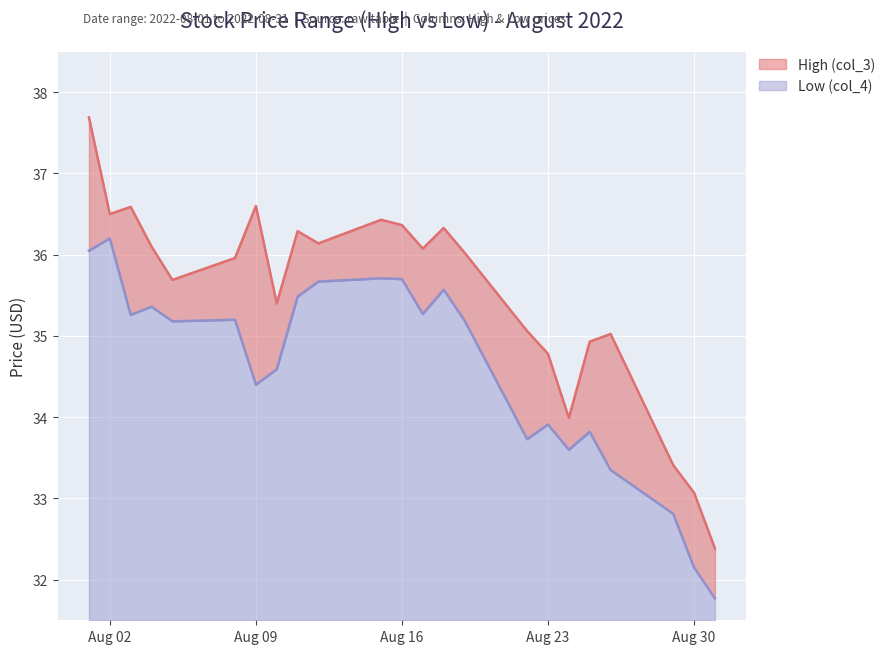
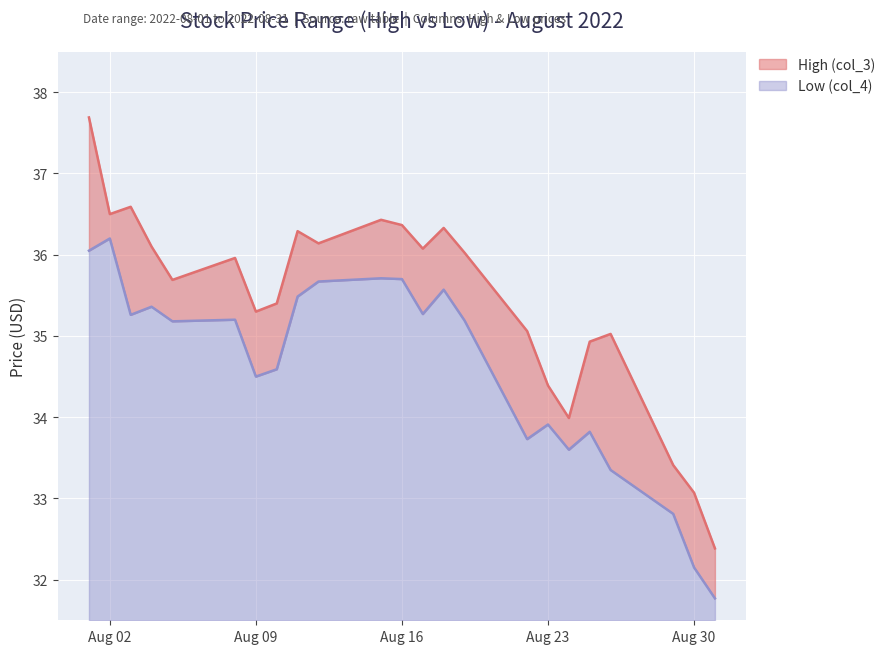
  {
    "High (col_3)": {
      "Aug 02": 36.5,
-     "Aug 09": 36.6,
+     "Aug 09": 35.3,
      "Aug 16": 36.4,
-     "Aug 23": 34.8,
+     "Aug 23": 34.4,
      "Aug 30": 33.1
    },
    "Low (col_4)": {
      "Aug 02": 36.2,
-     "Aug 09": 34.4,
+     "Aug 09": 34.5,
      "Aug 16": 35.7,
      "Aug 23": 33.9,
      "Aug 30": 32.2
    }
  }
